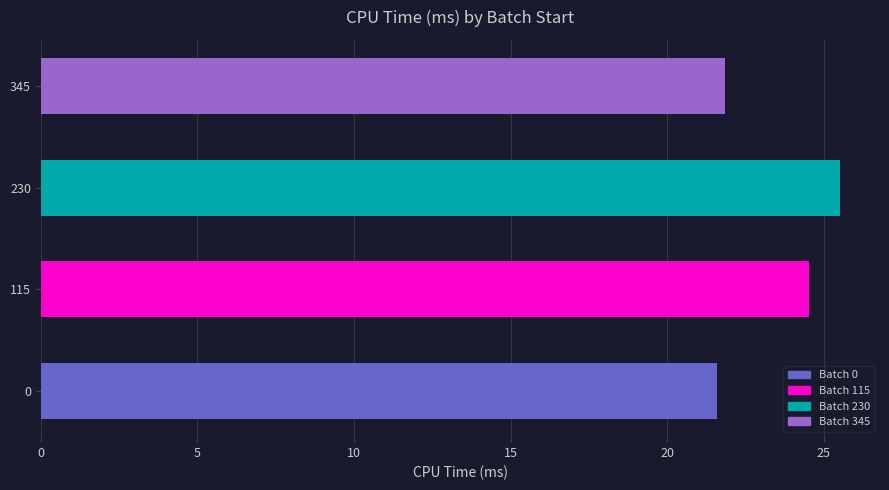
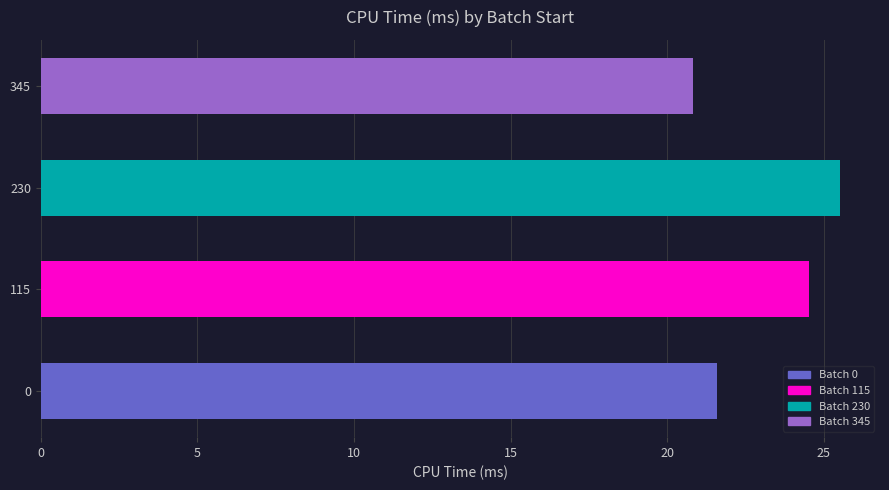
  {
-   "345": 21.8,
+   "345": 20.8,
    "230": 25.5,
    "115": 24.5,
    "0": 21.6
  }
